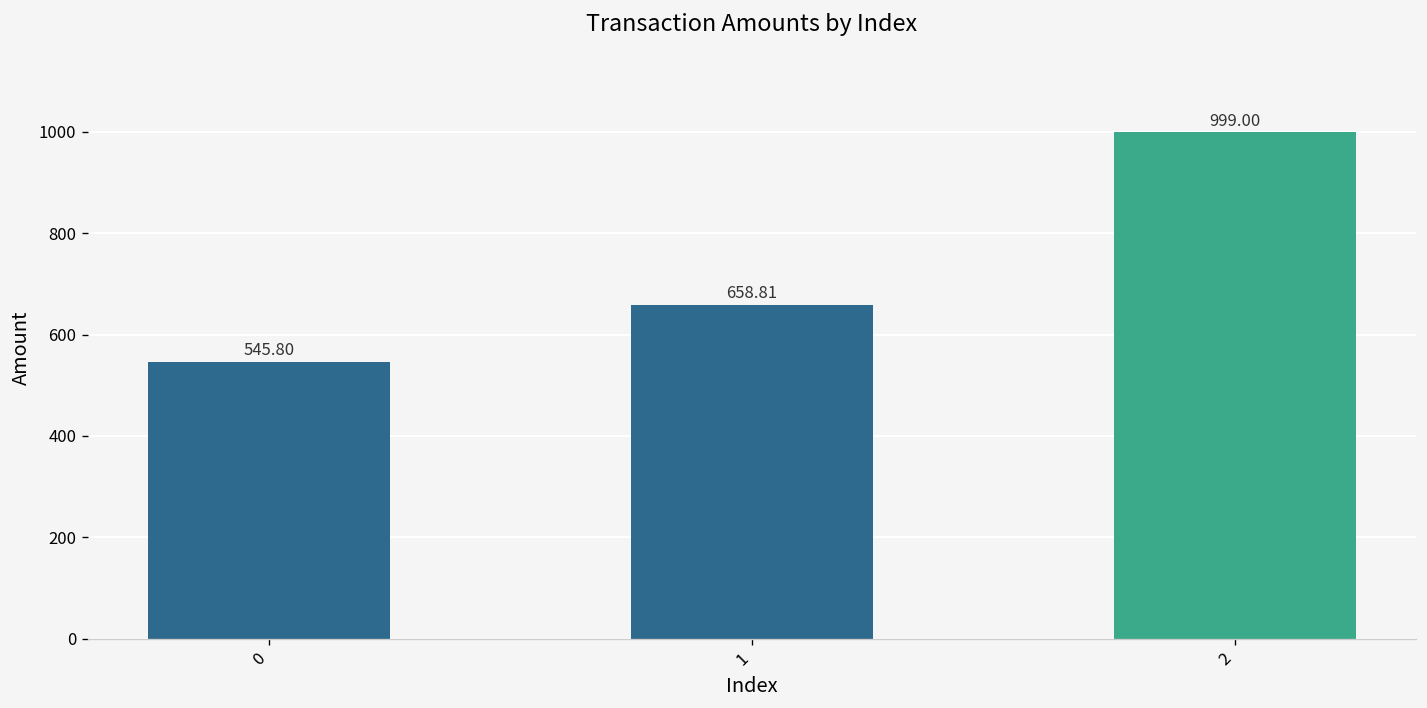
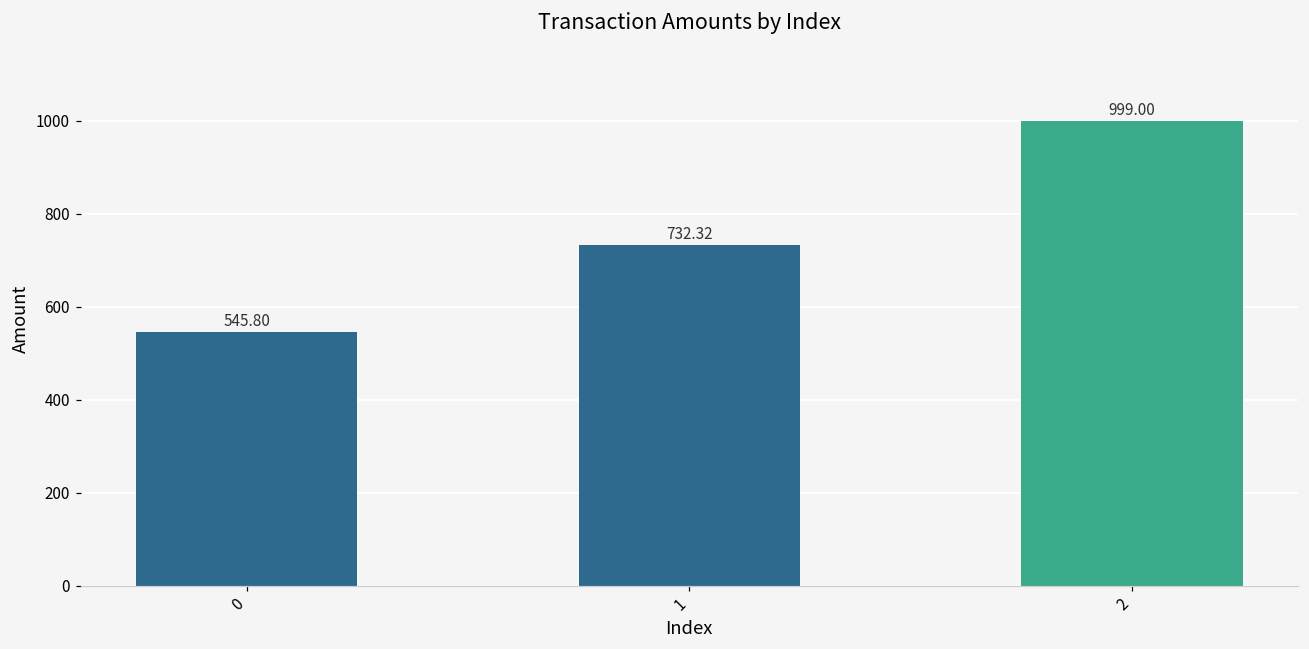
  {
    "0": 545.80,
-   "1": 658.81,
+   "1": 732.32,
    "2": 999.00
  }
